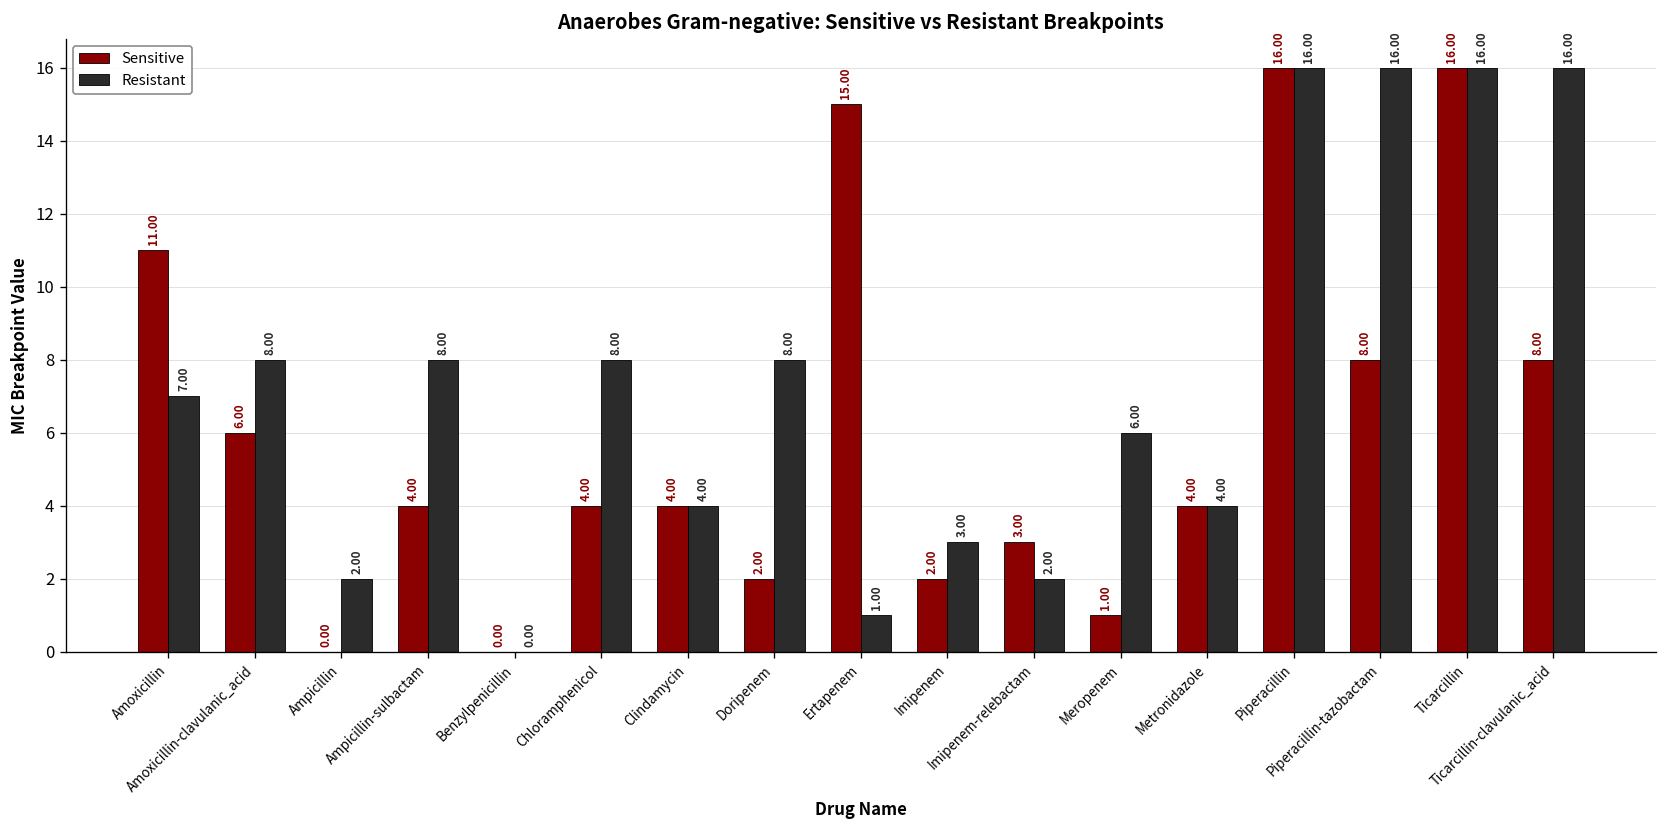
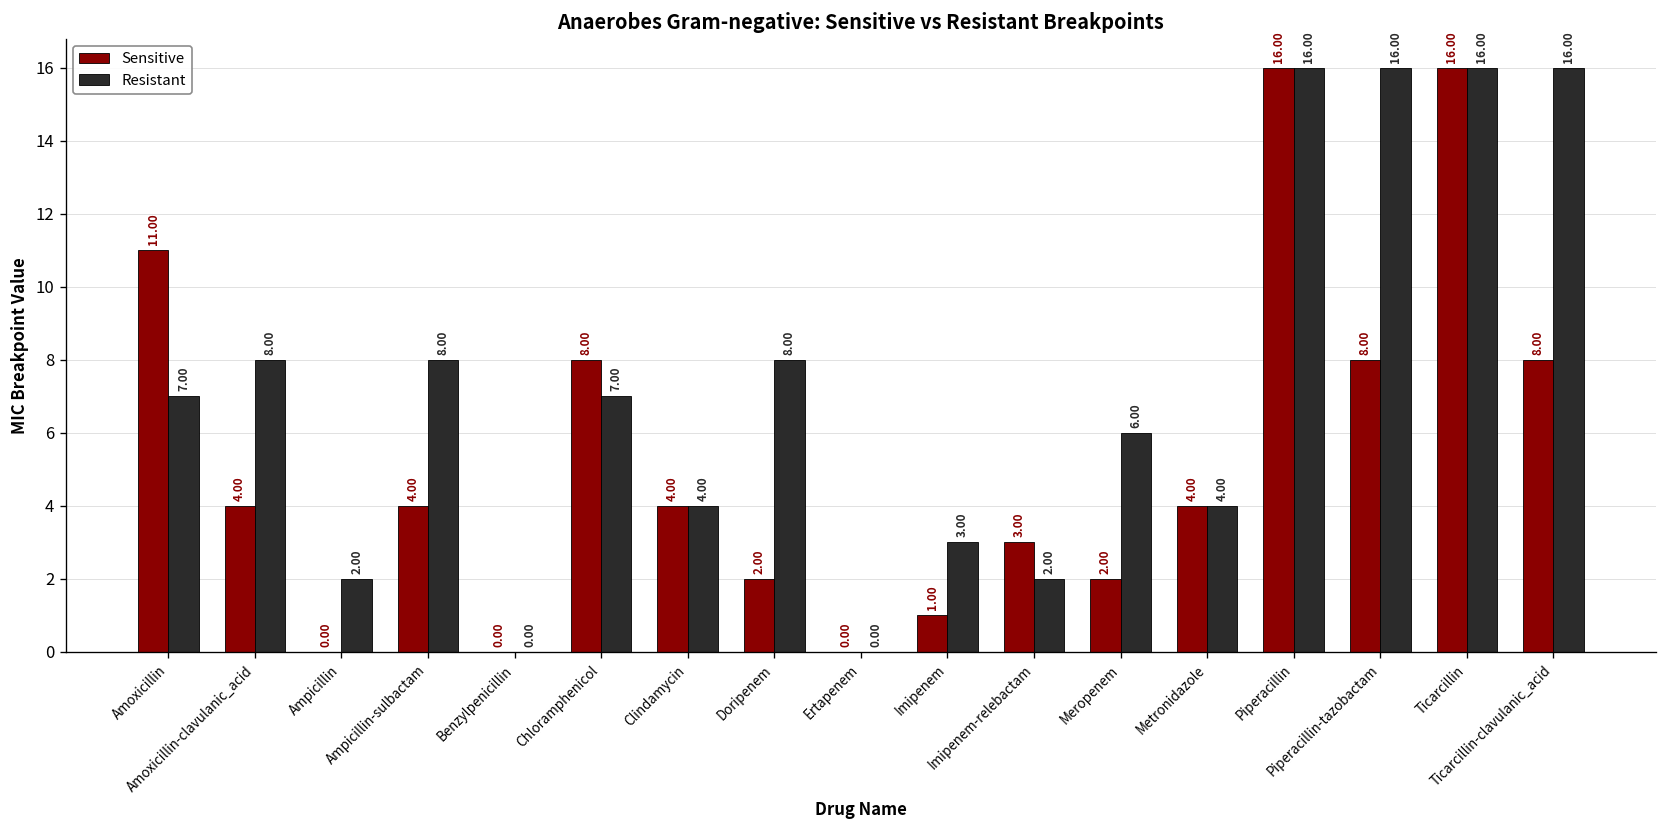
  {
    "Sensitive": {
      "Amoxicillin": 11.00,
-     "Amoxicillin-clavulanic_acid": 6.00,
+     "Amoxicillin-clavulanic_acid": 4.00,
      "Ampicillin": 0.00,
      "Ampicillin-sulbactam": 4.00,
      "Benzylpenicillin": 0.00,
-     "Chloramphenicol": 4.00,
+     "Chloramphenicol": 8.00,
      "Clindamycin": 4.00,
      "Doripenem": 2.00,
-     "Ertapenem": 15.00,
-     "Imipenem": 2.00,
+     "Ertapenem": 0.00,
+     "Imipenem": 1.00,
      "Imipenem-relebactam": 3.00,
-     "Meropenem": 1.00,
+     "Meropenem": 2.00,
      "Metronidazole": 4.00,
      "Piperacillin": 16.00,
      "Piperacillin-tazobactam": 8.00,
      "Ticarcillin": 16.00,
      "Ticarcillin-clavulanic_acid": 8.00
    },
    "Resistant": {
      "Amoxicillin": 7.00,
      "Amoxicillin-clavulanic_acid": 8.00,
      "Ampicillin": 2.00,
      "Ampicillin-sulbactam": 8.00,
      "Benzylpenicillin": 0.00,
-     "Chloramphenicol": 8.00,
+     "Chloramphenicol": 7.00,
      "Clindamycin": 4.00,
      "Doripenem": 8.00,
-     "Ertapenem": 1.00,
+     "Ertapenem": 0.00,
      "Imipenem": 3.00,
      "Imipenem-relebactam": 2.00,
      "Meropenem": 6.00,
      "Metronidazole": 4.00,
      "Piperacillin": 16.00,
      "Piperacillin-tazobactam": 16.00,
      "Ticarcillin": 16.00,
      "Ticarcillin-clavulanic_acid": 16.00
    }
  }
